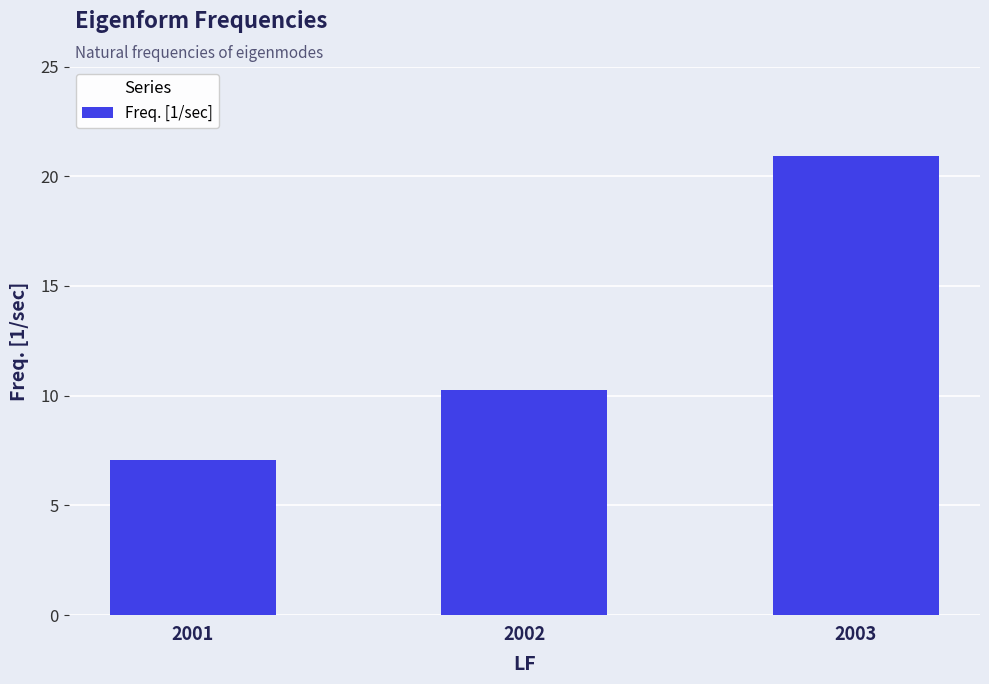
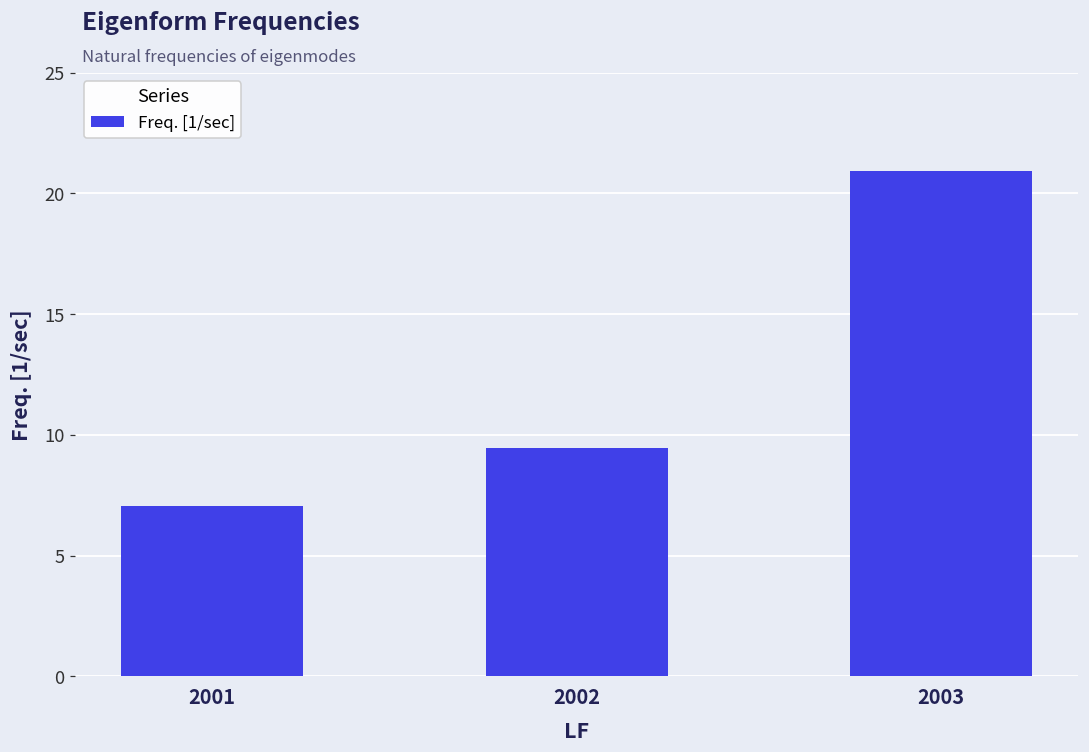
  {
    "2001": 7.1,
-   "2002": 10.2,
+   "2002": 9.5,
    "2003": 20.9
  }
